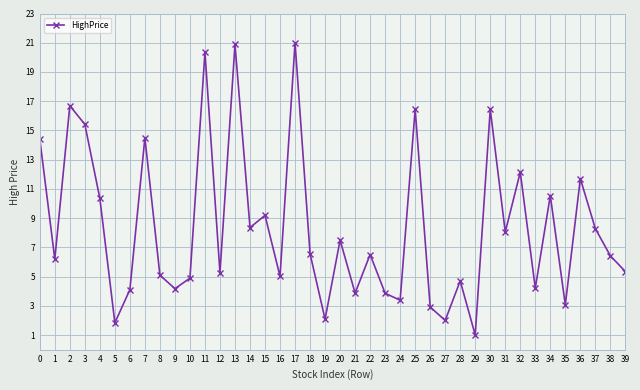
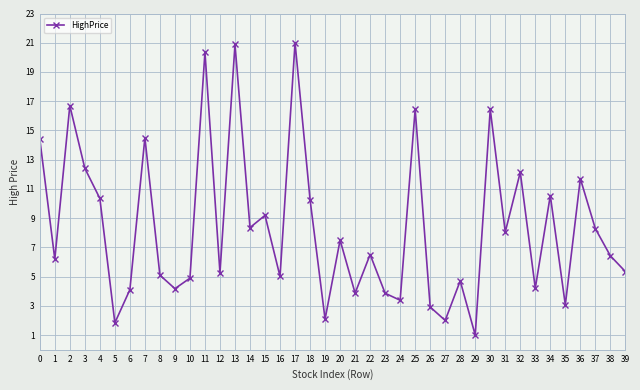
  {
    "0": 14.4,
    "1": 6.2,
    "2": 16.7,
-   "3": 15.4,
+   "3": 12.4,
    "4": 10.3,
    "5": 1.8,
    "6": 4.1,
    "7": 14.5,
    "8": 5.1,
    "9": 4.2,
    "10": 4.9,
    "11": 20.4,
    "12": 5.3,
    "13": 20.9,
    "14": 8.4,
    "15": 9.2,
    "16": 5.0,
    "17": 21.0,
-   "18": 6.6,
+   "18": 10.3,
    "19": 2.1,
    "20": 7.5,
    "21": 3.9,
    "22": 6.5,
    "23": 3.9,
    "24": 3.4,
    "25": 16.5,
    "26": 2.9,
    "27": 2.0,
    "28": 4.7,
    "29": 1.0,
    "30": 16.5,
    "31": 8.0,
    "32": 12.1,
    "33": 4.2,
    "34": 10.5,
    "35": 3.1,
    "36": 11.7,
    "37": 8.3,
    "38": 6.4,
    "39": 5.3
  }
